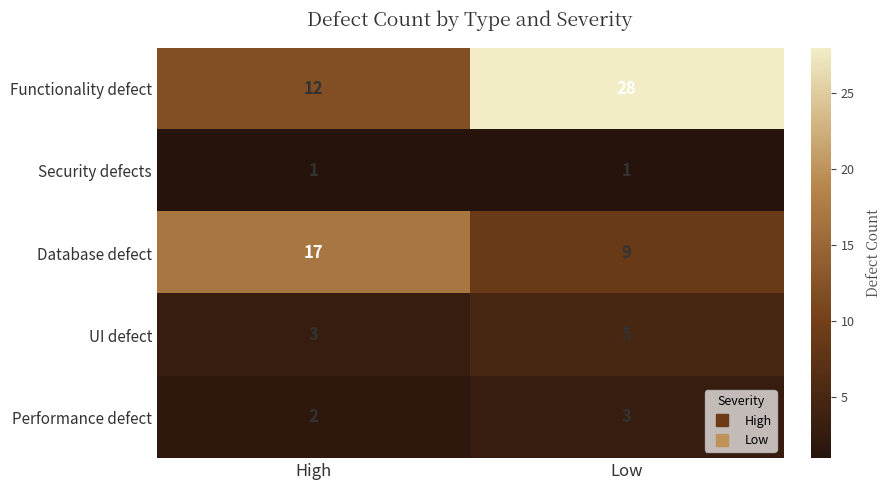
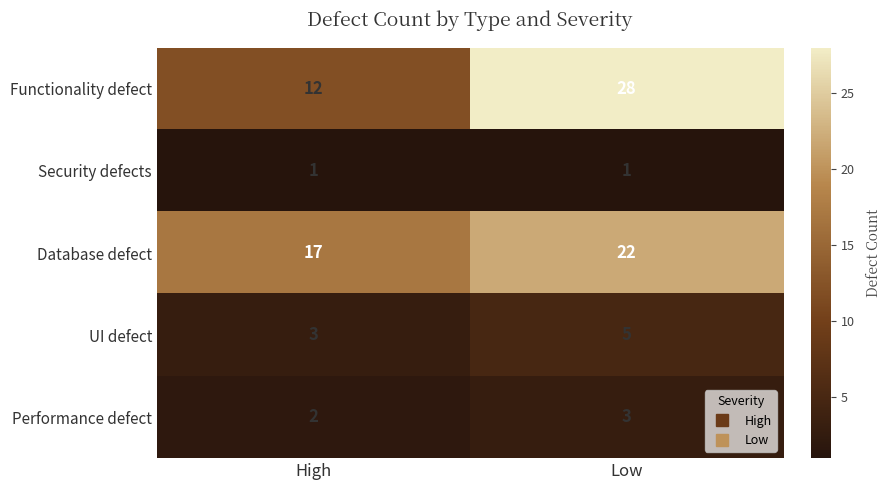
  {
    "Functionality defect": {
      "High": 12,
      "Low": 28
    },
    "Database defect": {
      "High": 17,
-     "Low": 9
+     "Low": 22
    }
  }
